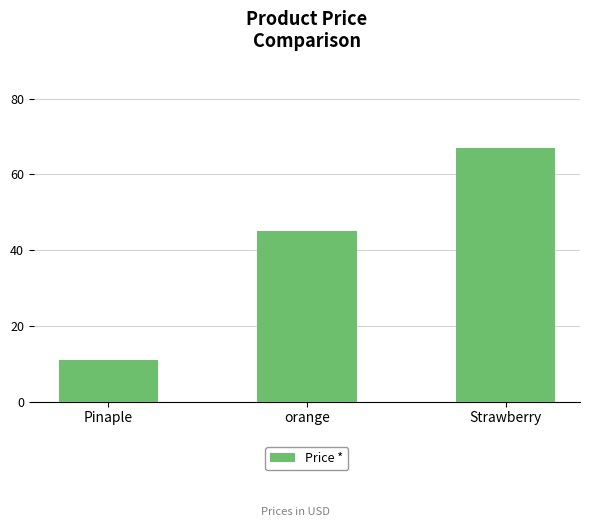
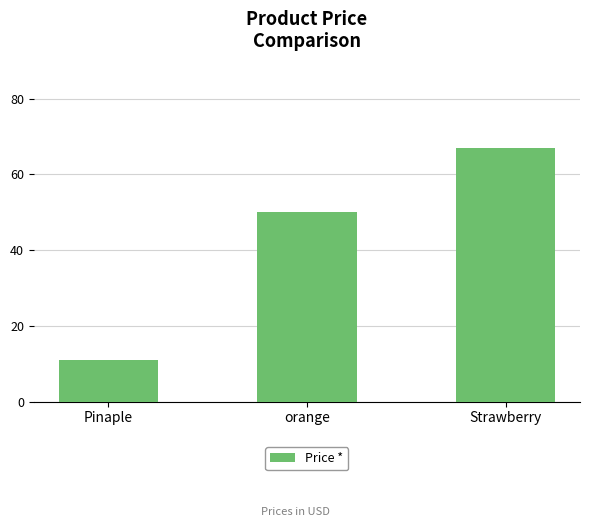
  {
    "Pinaple": 11,
-   "orange": 45,
+   "orange": 50,
    "Strawberry": 67
  }
